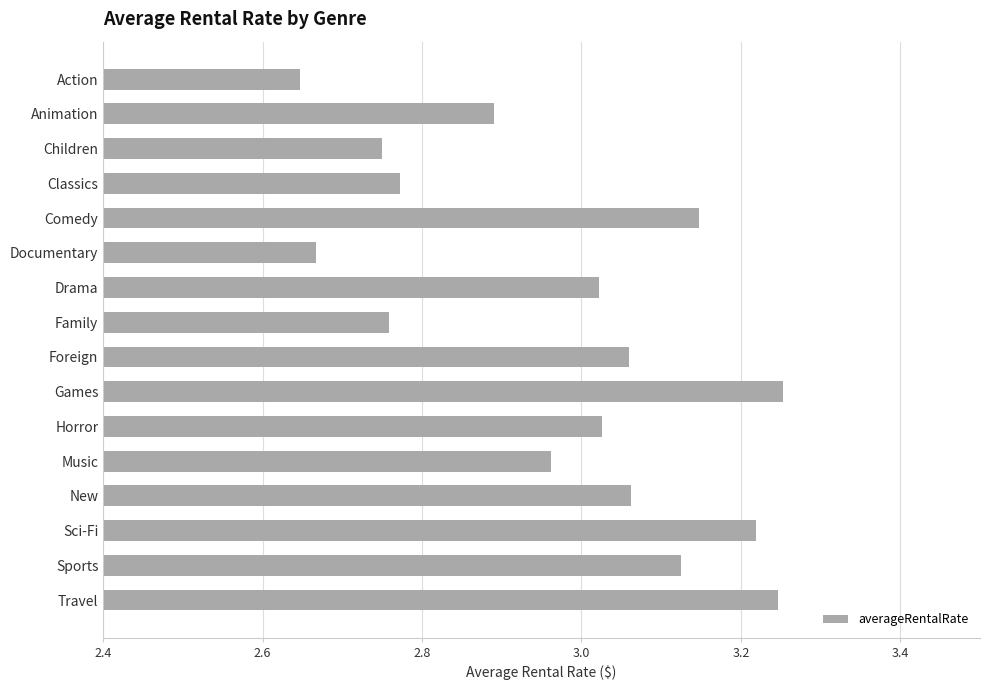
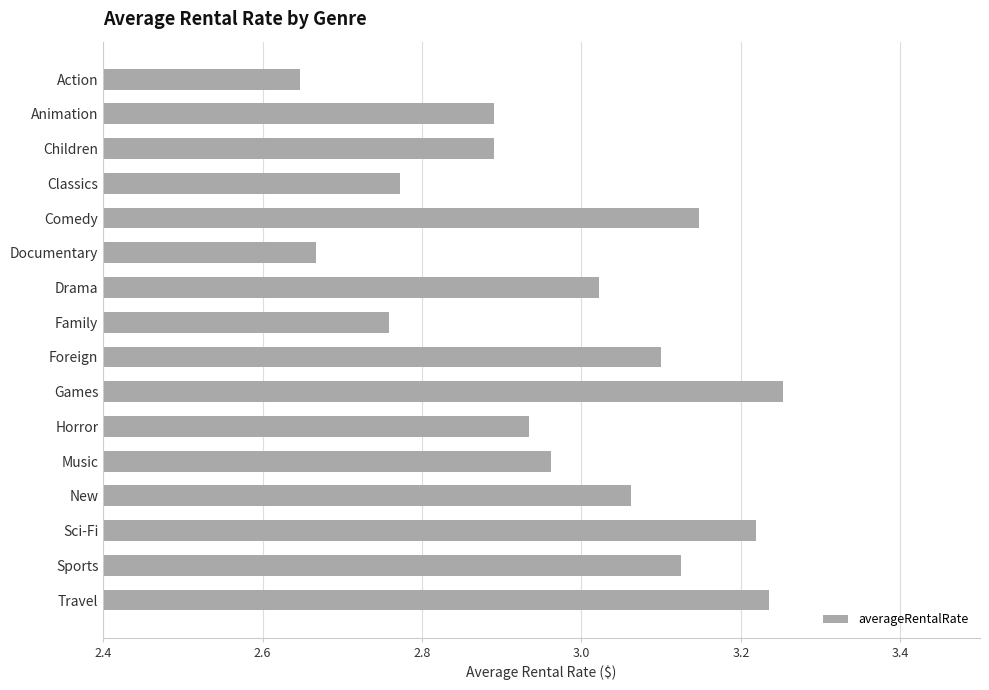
  {
    "Action": 2.65,
    "Animation": 2.89,
-   "Children": 2.75,
+   "Children": 2.89,
    "Classics": 2.77,
    "Comedy": 3.15,
    "Documentary": 2.67,
    "Drama": 3.02,
    "Family": 2.76,
-   "Foreign": 3.06,
+   "Foreign": 3.10,
    "Games": 3.25,
-   "Horror": 3.03,
+   "Horror": 2.93,
    "Music": 2.96,
    "New": 3.06,
    "Sci-Fi": 3.22,
    "Sports": 3.13,
-   "Travel": 3.25
+   "Travel": 3.24
  }
